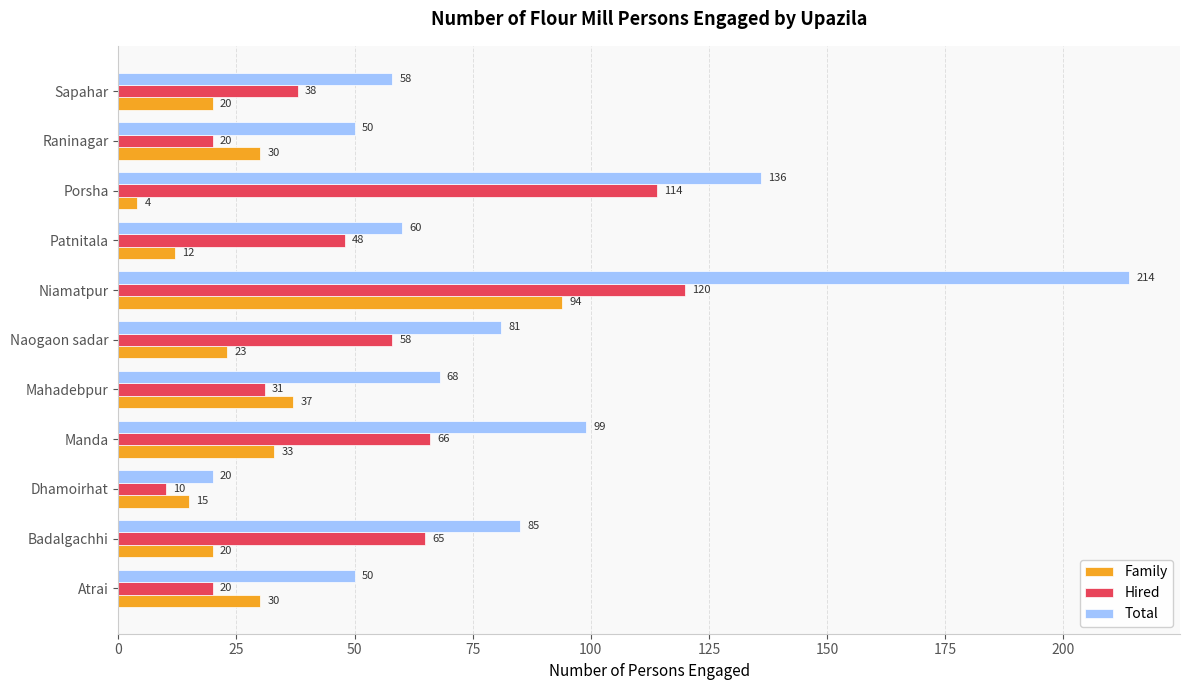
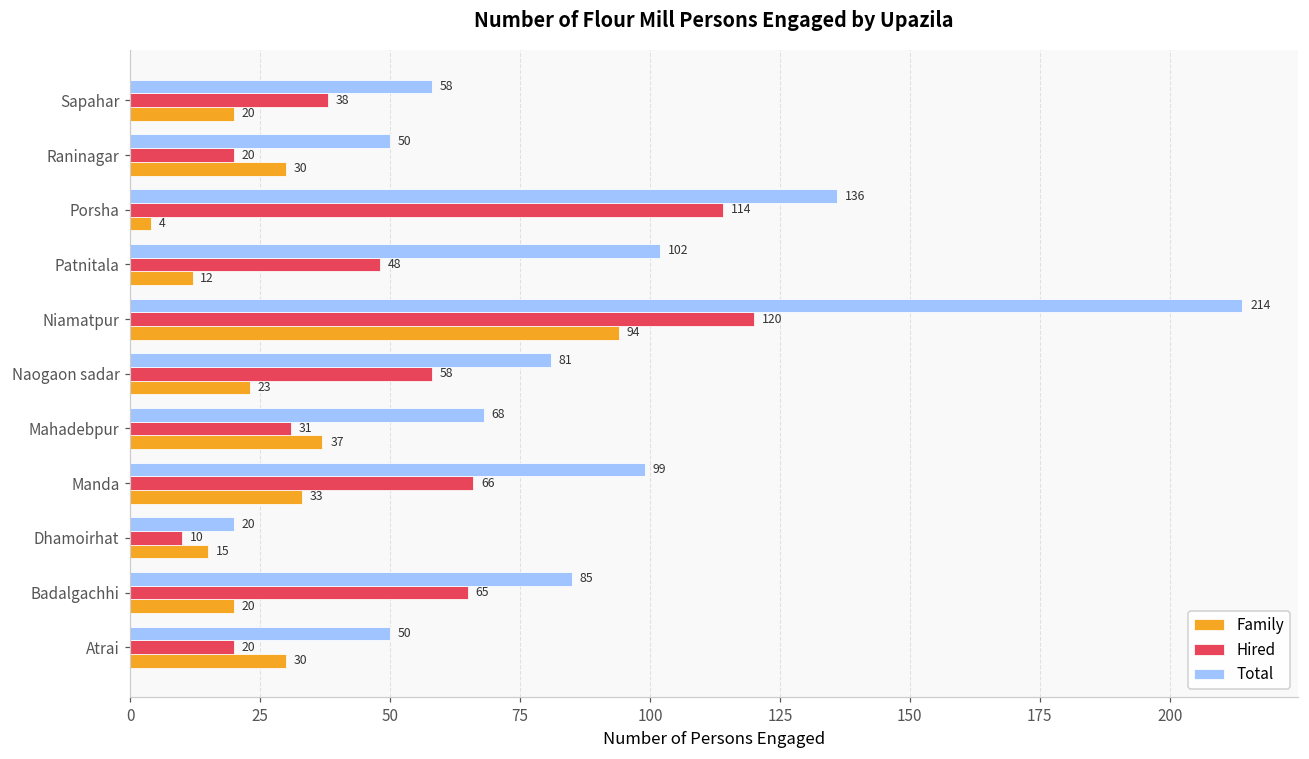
  {
    "Family": {
      "Sapahar": 20,
      "Raninagar": 30,
      "Porsha": 4,
      "Patnitala": 12,
      "Niamatpur": 94,
      "Naogaon sadar": 23,
      "Mahadebpur": 37,
      "Manda": 33,
      "Dhamoirhat": 15,
      "Badalgachhi": 20,
      "Atrai": 30
    },
    "Hired": {
      "Sapahar": 38,
      "Raninagar": 20,
      "Porsha": 114,
      "Patnitala": 48,
      "Niamatpur": 120,
      "Naogaon sadar": 58,
      "Mahadebpur": 31,
      "Manda": 66,
      "Dhamoirhat": 10,
      "Badalgachhi": 65,
      "Atrai": 20
    },
    "Total": {
      "Sapahar": 58,
      "Raninagar": 50,
      "Porsha": 136,
-     "Patnitala": 60,
+     "Patnitala": 102,
      "Niamatpur": 214,
      "Naogaon sadar": 81,
      "Mahadebpur": 68,
      "Manda": 99,
      "Dhamoirhat": 20,
      "Badalgachhi": 85,
      "Atrai": 50
    }
  }
